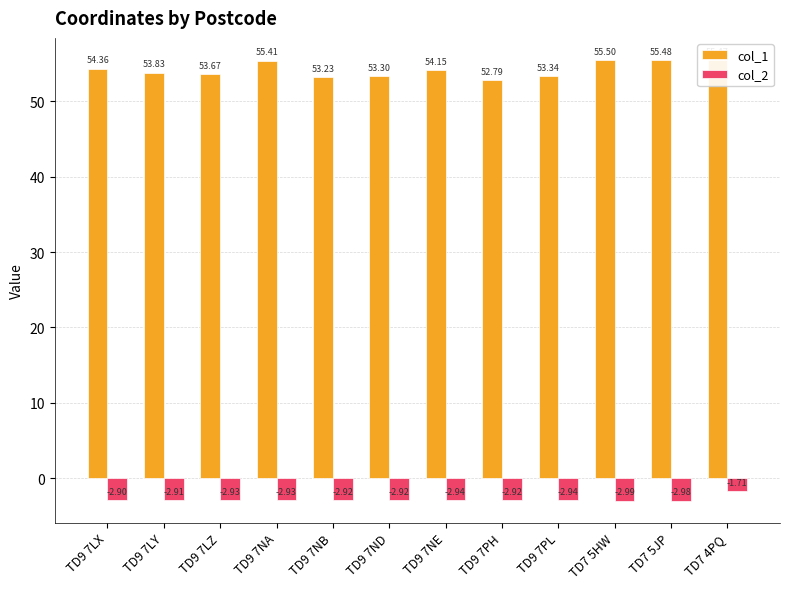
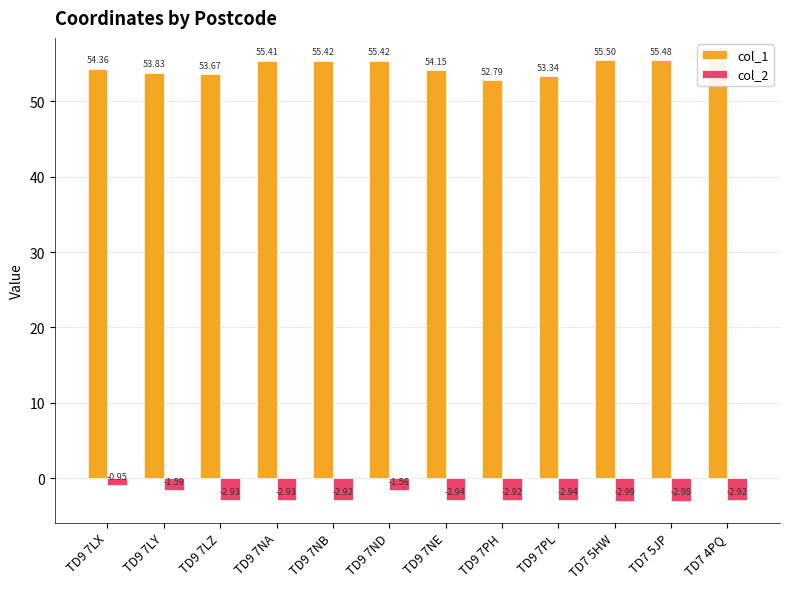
  {
    "col_1": {
      "TD9 7LX": 54.36,
      "TD9 7LY": 53.83,
      "TD9 7LZ": 53.67,
      "TD9 7NA": 55.41,
-     "TD9 7NB": 53.23,
-     "TD9 7ND": 53.30,
+     "TD9 7NB": 55.42,
+     "TD9 7ND": 55.42,
      "TD9 7NE": 54.15,
      "TD9 7PH": 52.79,
      "TD9 7PL": 53.34,
      "TD7 5HW": 55.50,
      "TD7 5JP": 55.48
    },
    "col_2": {
-     "TD9 7LX": -2.90,
-     "TD9 7LY": -2.91,
+     "TD9 7LX": -0.95,
+     "TD9 7LY": -1.59,
      "TD9 7LZ": -2.93,
      "TD9 7NA": -2.93,
      "TD9 7NB": -2.92,
-     "TD9 7ND": -2.92,
+     "TD9 7ND": -1.56,
      "TD9 7NE": -2.94,
      "TD9 7PH": -2.92,
      "TD9 7PL": -2.94,
      "TD7 5HW": -2.99,
      "TD7 5JP": -2.98,
-     "TD7 4PQ": -1.71
+     "TD7 4PQ": -2.92
    }
  }
